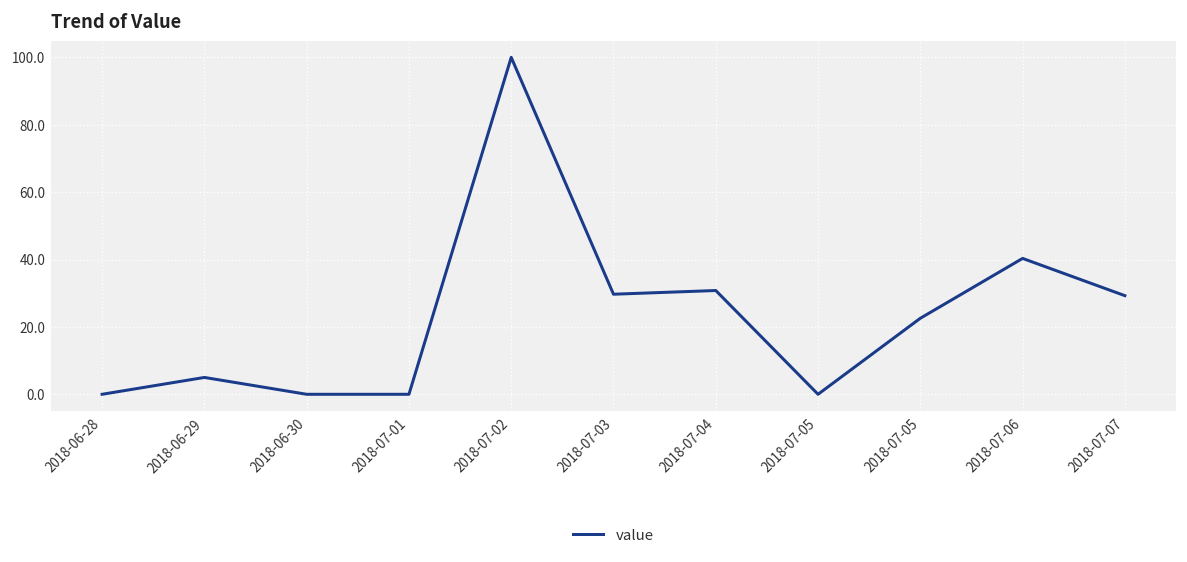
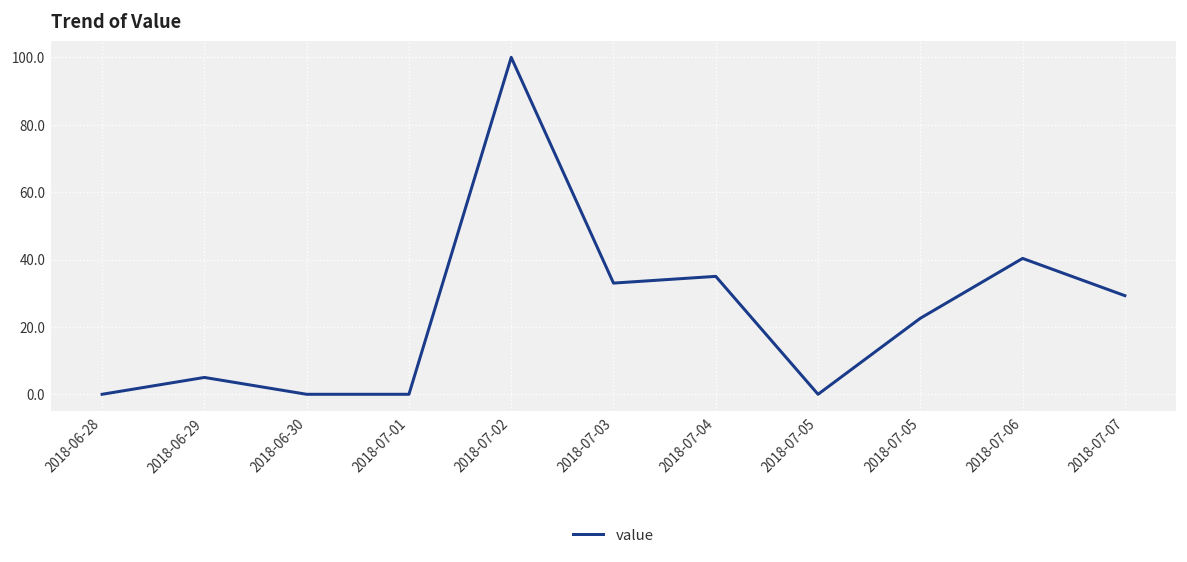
  {
    "2018-06-28": 0,
    "2018-06-29": 5,
    "2018-06-30": 0,
    "2018-07-01": 0,
    "2018-07-02": 100,
-   "2018-07-03": 30,
-   "2018-07-04": 31,
+   "2018-07-03": 33,
+   "2018-07-04": 35,
    "2018-07-06": 40,
    "2018-07-07": 29
  }
